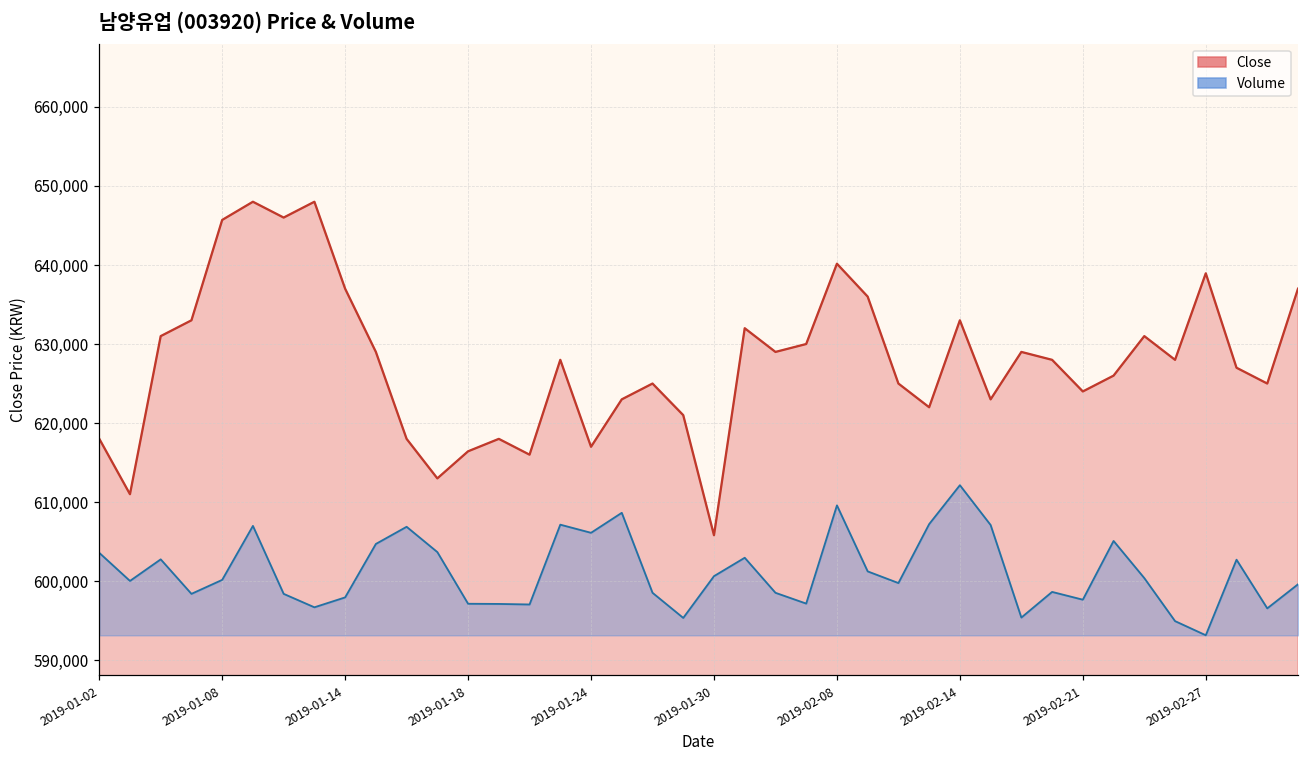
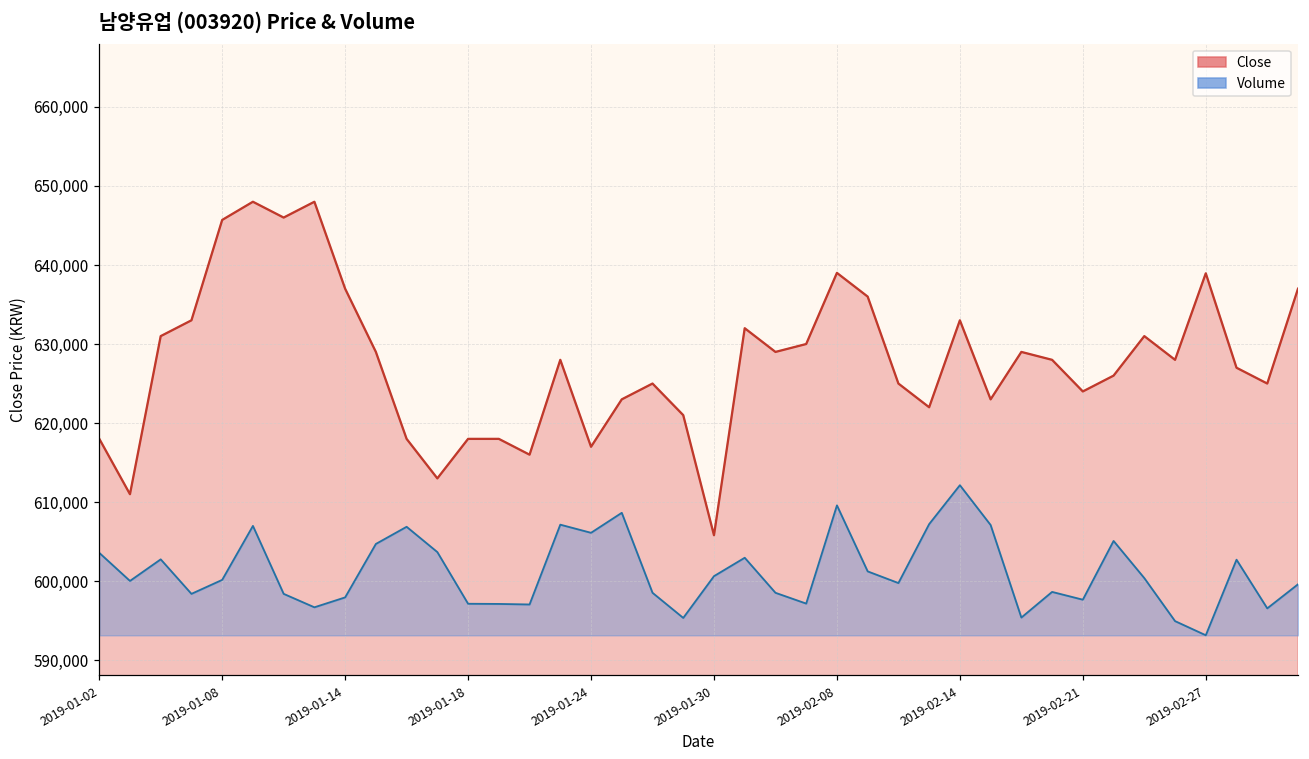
  {
    "Close": {
      "2019-01-02": "618,000",
      "2019-01-08": "646,000",
      "2019-01-14": "637,000",
-     "2019-01-18": "616,000",
+     "2019-01-18": "618,000",
      "2019-01-24": "617,000",
      "2019-01-30": "606,000",
-     "2019-02-08": "640,000",
+     "2019-02-08": "639,000",
      "2019-02-14": "633,000",
      "2019-02-21": "624,000",
      "2019-02-27": "639,000"
    },
    "Volume": {
      "2019-01-02": "604,000",
      "2019-01-08": "600,000",
      "2019-01-14": "598,000",
      "2019-01-18": "597,000",
      "2019-01-24": "606,000",
      "2019-01-30": "601,000",
      "2019-02-08": "610,000",
      "2019-02-14": "612,000",
      "2019-02-21": "598,000",
      "2019-02-27": "0"
    }
  }
